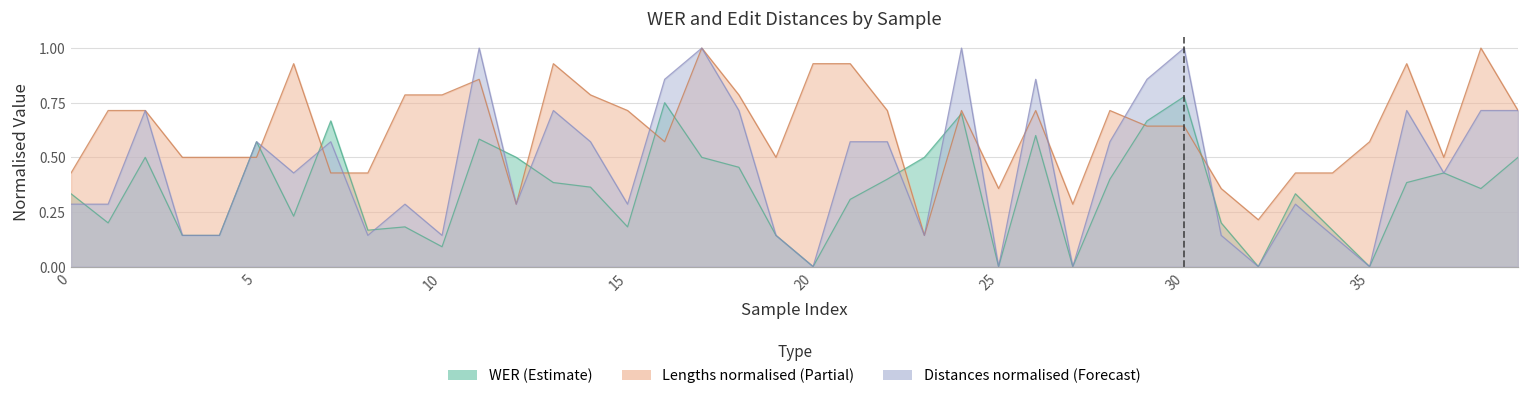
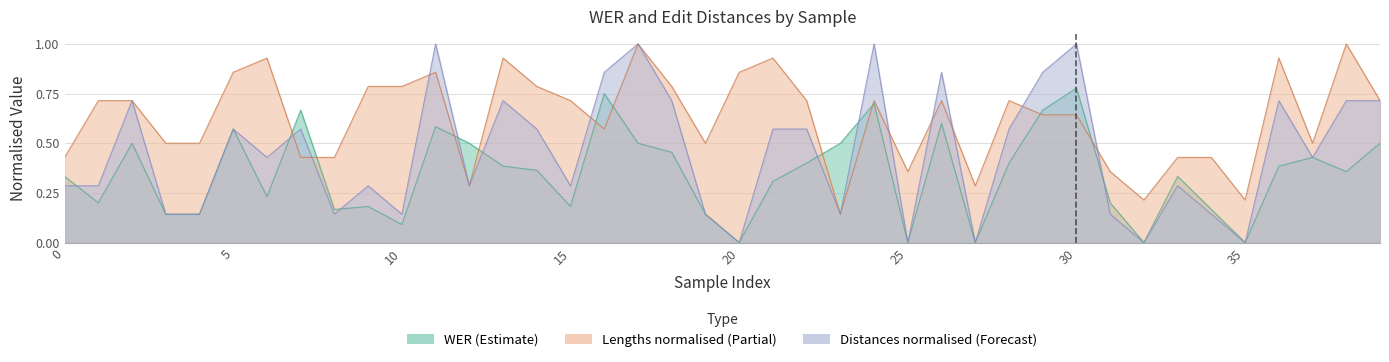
  {
    "Lengths normalised (Partial)": {
      "0": 0.43,
-     "5": 0.50,
+     "5": 0.86,
      "10": 0.79,
      "15": 0.71,
-     "20": 0.93,
+     "20": 0.86,
      "25": 0.36,
      "30": 0.64,
-     "35": 0.57
+     "35": 0.21
    }
  }
